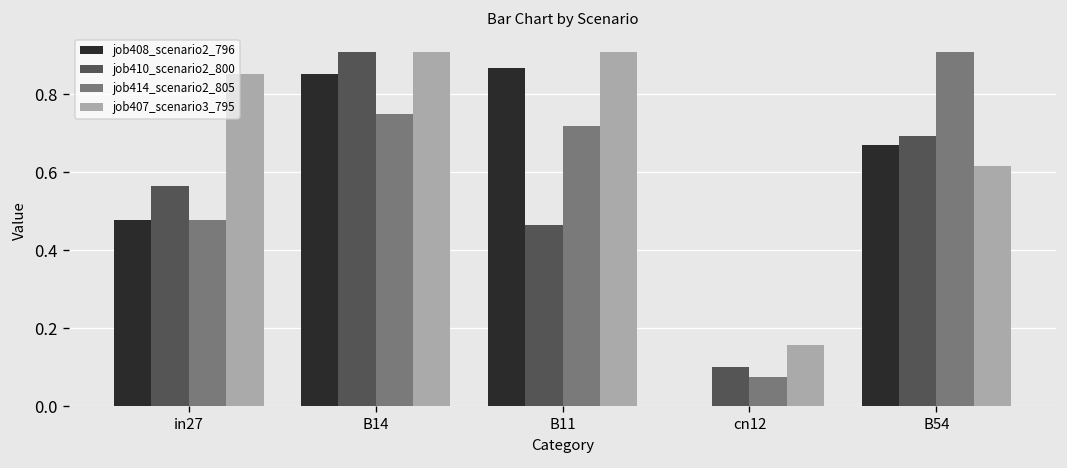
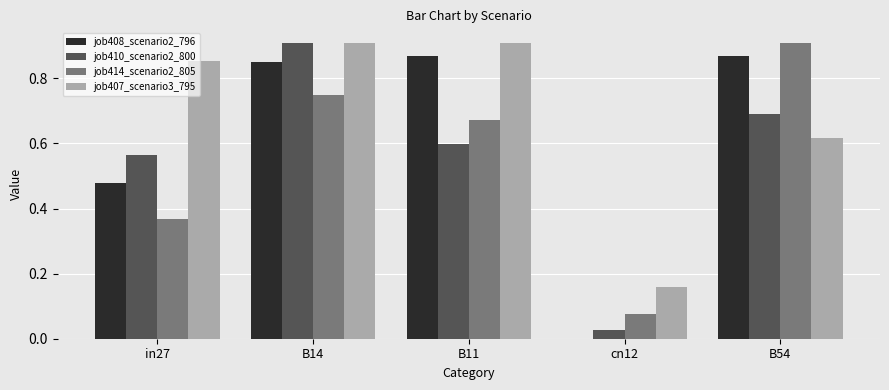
  {
    "job408_scenario2_796": {
      "in27": 0.48,
      "B14": 0.85,
      "B11": 0.87,
      "cn12": 0.00,
-     "B54": 0.67
+     "B54": 0.87
    },
    "job410_scenario2_800": {
      "in27": 0.56,
      "B14": 0.91,
-     "B11": 0.46,
-     "cn12": 0.10,
+     "B11": 0.60,
+     "cn12": 0.03,
      "B54": 0.69
    },
    "job414_scenario2_805": {
-     "in27": 0.48,
+     "in27": 0.37,
      "B14": 0.75,
-     "B11": 0.72,
+     "B11": 0.67,
      "cn12": 0.07,
      "B54": 0.91
    },
    "job407_scenario3_795": {
      "in27": 0.85,
      "B14": 0.91,
      "B11": 0.91,
      "cn12": 0.16,
      "B54": 0.62
    }
  }
